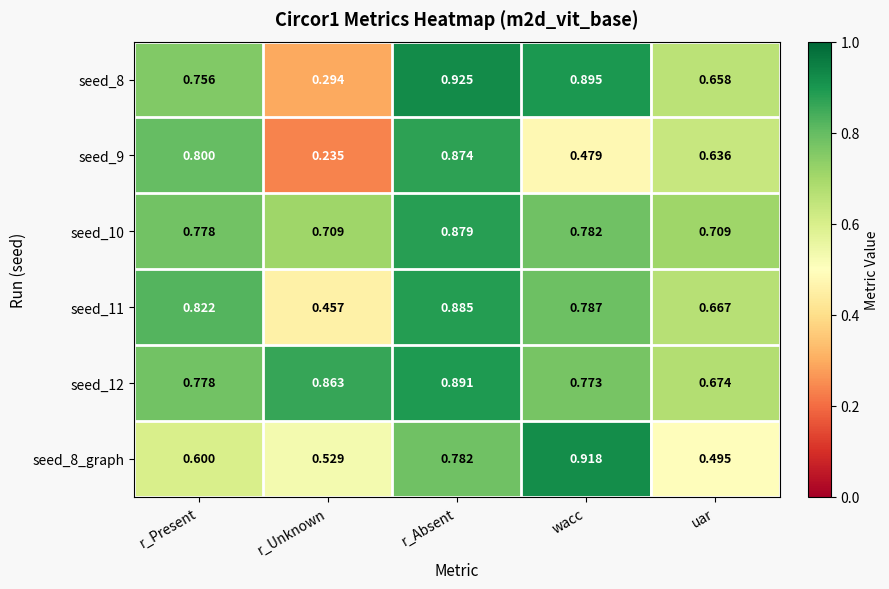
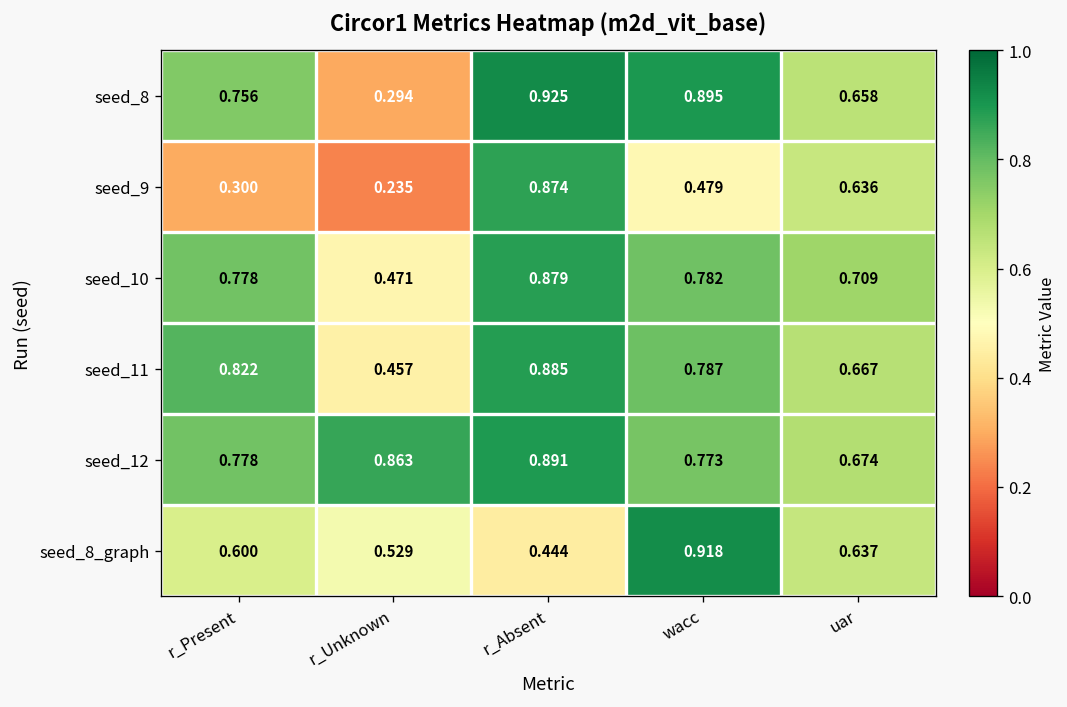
  {
    "seed_8": {
      "r_Present": 0.756,
      "r_Unknown": 0.294,
      "r_Absent": 0.925,
      "wacc": 0.895,
      "uar": 0.658
    },
    "seed_9": {
-     "r_Present": 0.800,
+     "r_Present": 0.300,
      "r_Unknown": 0.235,
      "r_Absent": 0.874,
      "wacc": 0.479,
      "uar": 0.636
    },
    "seed_10": {
      "r_Present": 0.778,
-     "r_Unknown": 0.709,
+     "r_Unknown": 0.471,
      "r_Absent": 0.879,
      "wacc": 0.782,
      "uar": 0.709
    },
    "seed_11": {
      "r_Present": 0.822,
      "r_Unknown": 0.457,
      "r_Absent": 0.885,
      "wacc": 0.787,
      "uar": 0.667
    },
    "seed_12": {
      "r_Present": 0.778,
      "r_Unknown": 0.863,
      "r_Absent": 0.891,
      "wacc": 0.773,
      "uar": 0.674
    },
    "seed_8_graph": {
      "r_Present": 0.600,
      "r_Unknown": 0.529,
-     "r_Absent": 0.782,
+     "r_Absent": 0.444,
      "wacc": 0.918,
-     "uar": 0.495
+     "uar": 0.637
    }
  }
